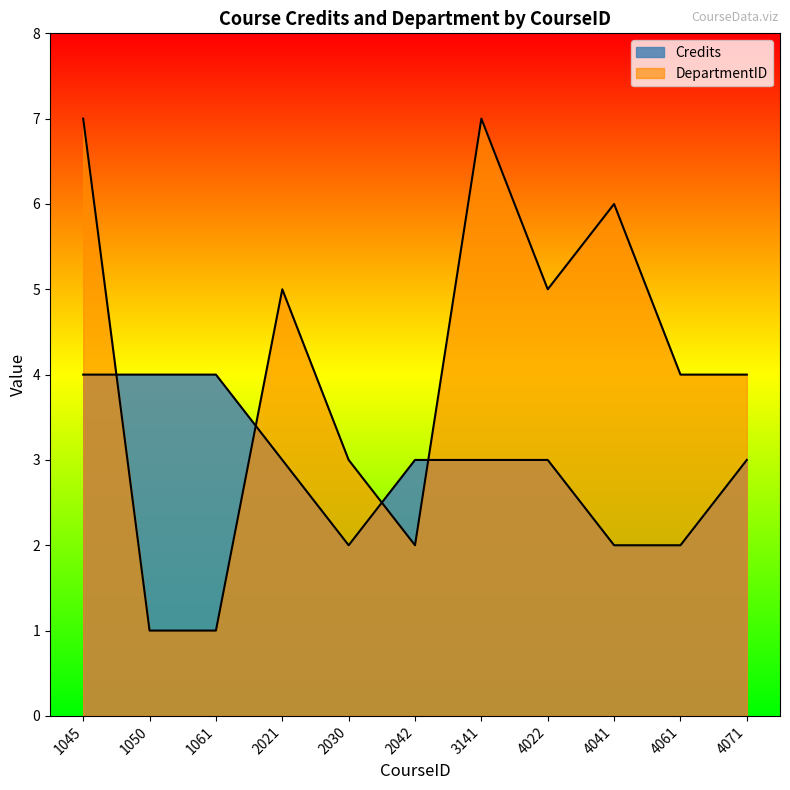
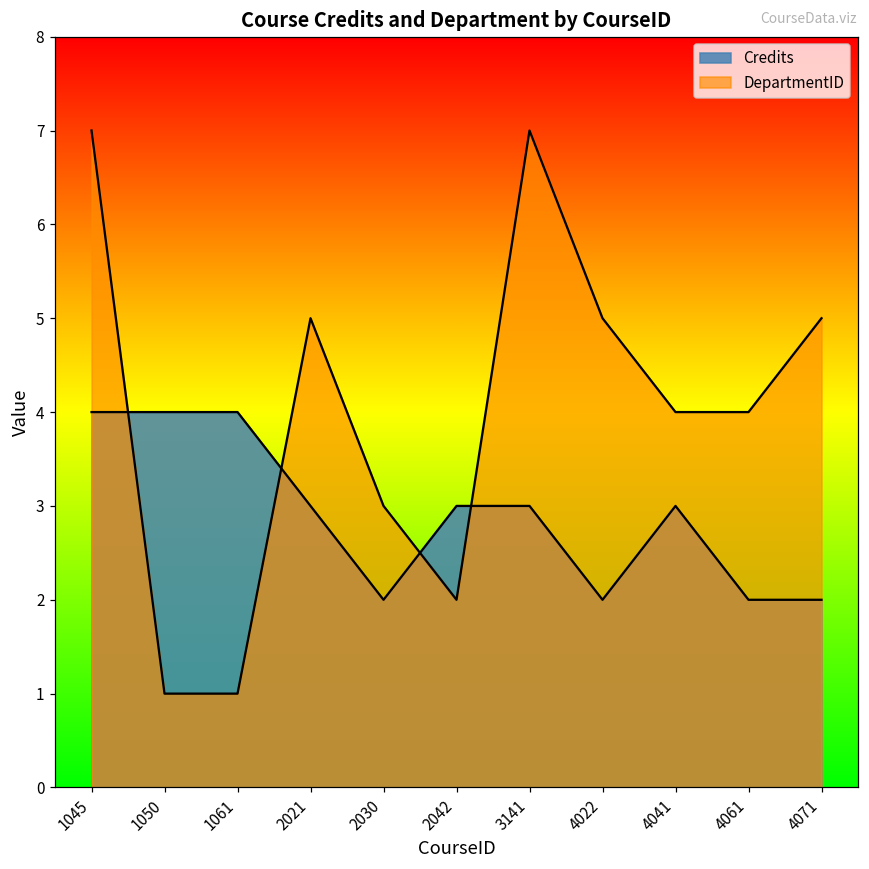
  {
    "Credits": {
      "1045": 4,
      "1050": 4,
      "1061": 4,
      "2021": 3,
      "2030": 2,
      "2042": 3,
      "3141": 3,
-     "4022": 3,
-     "4041": 2,
+     "4022": 2,
+     "4041": 3,
      "4061": 2,
-     "4071": 3
+     "4071": 2
    },
    "DepartmentID": {
      "1045": 7,
      "1050": 1,
      "1061": 1,
      "2021": 5,
      "2030": 3,
      "2042": 2,
      "3141": 7,
      "4022": 5,
-     "4041": 6,
+     "4041": 4,
      "4061": 4,
-     "4071": 4
+     "4071": 5
    }
  }
